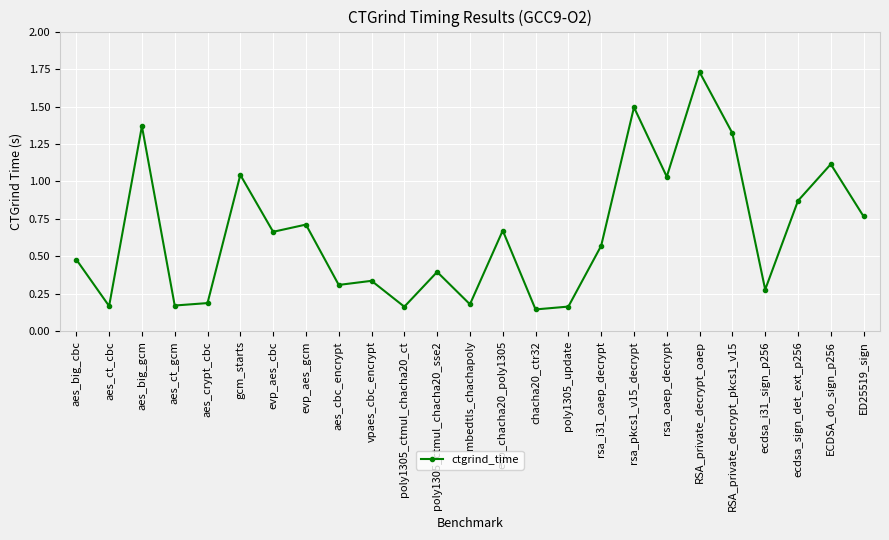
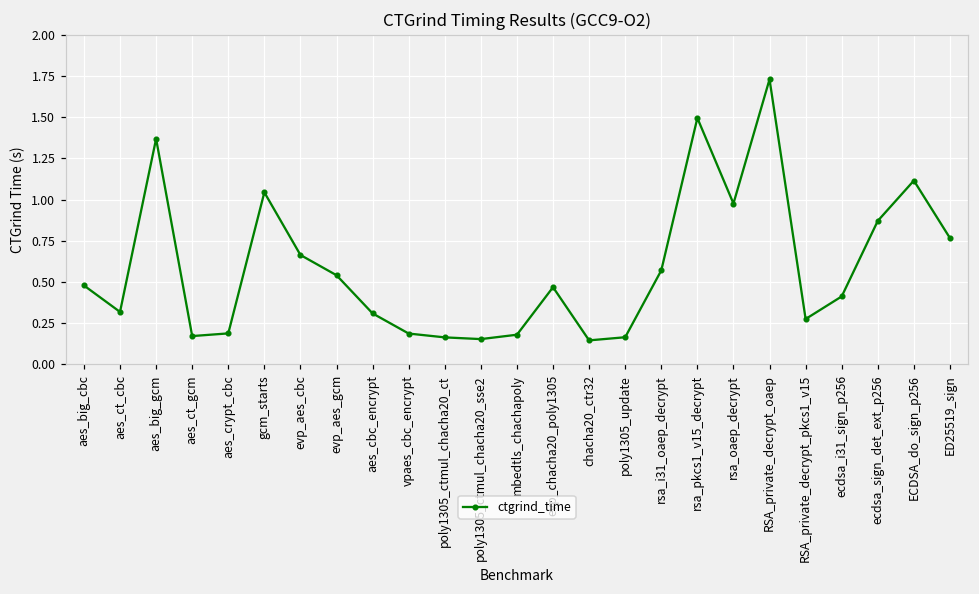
  {
    "aes_big_cbc": 0.48,
-   "aes_ct_cbc": 0.17,
+   "aes_ct_cbc": 0.32,
    "aes_big_gcm": 1.37,
    "aes_ct_gcm": 0.17,
    "aes_crypt_cbc": 0.19,
    "gcm_starts": 1.04,
    "evp_aes_cbc": 0.66,
-   "evp_aes_gcm": 0.71,
+   "evp_aes_gcm": 0.54,
    "aes_cbc_encrypt": 0.31,
-   "vpaes_cbc_encrypt": 0.34,
+   "vpaes_cbc_encrypt": 0.19,
    "poly1305_ctmul_chacha20_ct": 0.16,
-   "poly1305_ctmul_chacha20_sse2": 0.40,
+   "poly1305_ctmul_chacha20_sse2": 0.15,
    "mbedtls_chachapoly": 0.18,
-   "evp_chacha20_poly1305": 0.67,
+   "evp_chacha20_poly1305": 0.47,
    "chacha20_ctr32": 0.15,
    "poly1305_update": 0.17,
    "rsa_i31_oaep_decrypt": 0.57,
    "rsa_pkcs1_v15_decrypt": 1.49,
-   "rsa_oaep_decrypt": 1.03,
+   "rsa_oaep_decrypt": 0.98,
    "RSA_private_decrypt_oaep": 1.73,
-   "RSA_private_decrypt_pkcs1_v15": 1.32,
-   "ecdsa_i31_sign_p256": 0.28,
+   "RSA_private_decrypt_pkcs1_v15": 0.28,
+   "ecdsa_i31_sign_p256": 0.41,
    "ecdsa_sign_det_ext_p256": 0.87,
    "ECDSA_do_sign_p256": 1.12,
    "ED25519_sign": 0.77
  }
